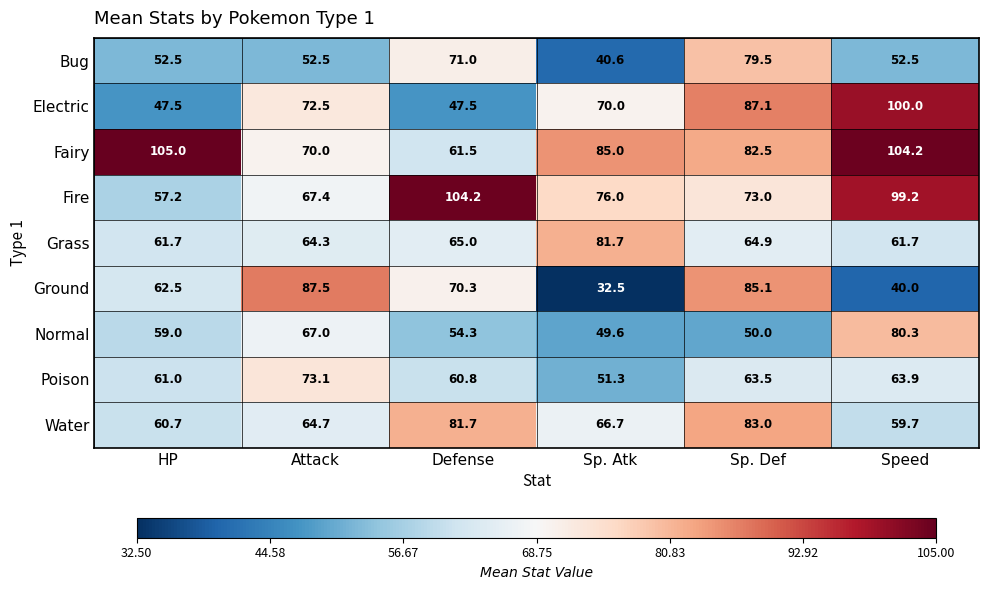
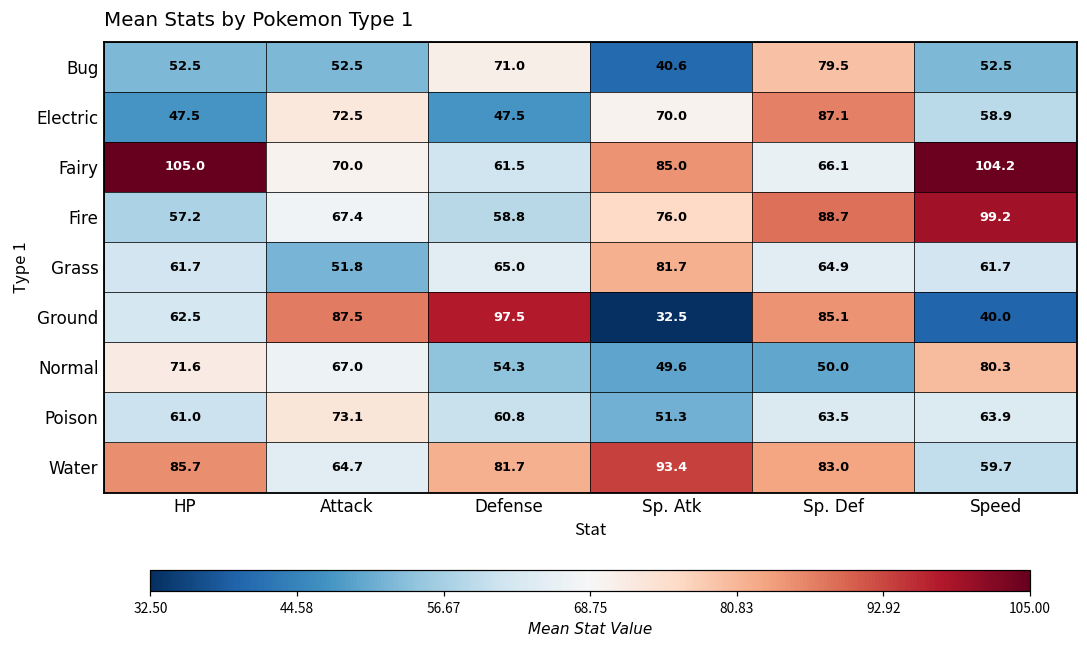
  {
    "Bug": {
      "HP": 52.5,
      "Attack": 52.5,
      "Defense": 71.0,
      "Sp. Atk": 40.6,
      "Sp. Def": 79.5,
      "Speed": 52.5
    },
    "Electric": {
      "HP": 47.5,
      "Attack": 72.5,
      "Defense": 47.5,
      "Sp. Atk": 70.0,
      "Sp. Def": 87.1,
-     "Speed": 100.0
+     "Speed": 58.9
    },
    "Fairy": {
      "HP": 105.0,
      "Attack": 70.0,
      "Defense": 61.5,
      "Sp. Atk": 85.0,
-     "Sp. Def": 82.5,
+     "Sp. Def": 66.1,
      "Speed": 104.2
    },
    "Fire": {
      "HP": 57.2,
      "Attack": 67.4,
-     "Defense": 104.2,
+     "Defense": 58.8,
      "Sp. Atk": 76.0,
-     "Sp. Def": 73.0,
+     "Sp. Def": 88.7,
      "Speed": 99.2
    },
    "Grass": {
      "HP": 61.7,
-     "Attack": 64.3,
+     "Attack": 51.8,
      "Defense": 65.0,
      "Sp. Atk": 81.7,
      "Sp. Def": 64.9,
      "Speed": 61.7
    },
    "Ground": {
      "HP": 62.5,
      "Attack": 87.5,
-     "Defense": 70.3,
+     "Defense": 97.5,
      "Sp. Atk": 32.5,
      "Sp. Def": 85.1,
      "Speed": 40.0
    },
    "Normal": {
-     "HP": 59.0,
+     "HP": 71.6,
      "Attack": 67.0,
      "Defense": 54.3,
      "Sp. Atk": 49.6,
      "Sp. Def": 50.0,
      "Speed": 80.3
    },
    "Poison": {
      "HP": 61.0,
      "Attack": 73.1,
      "Defense": 60.8,
      "Sp. Atk": 51.3,
      "Sp. Def": 63.5,
      "Speed": 63.9
    },
    "Water": {
-     "HP": 60.7,
+     "HP": 85.7,
      "Attack": 64.7,
      "Defense": 81.7,
-     "Sp. Atk": 66.7,
+     "Sp. Atk": 93.4,
      "Sp. Def": 83.0,
      "Speed": 59.7
    }
  }
